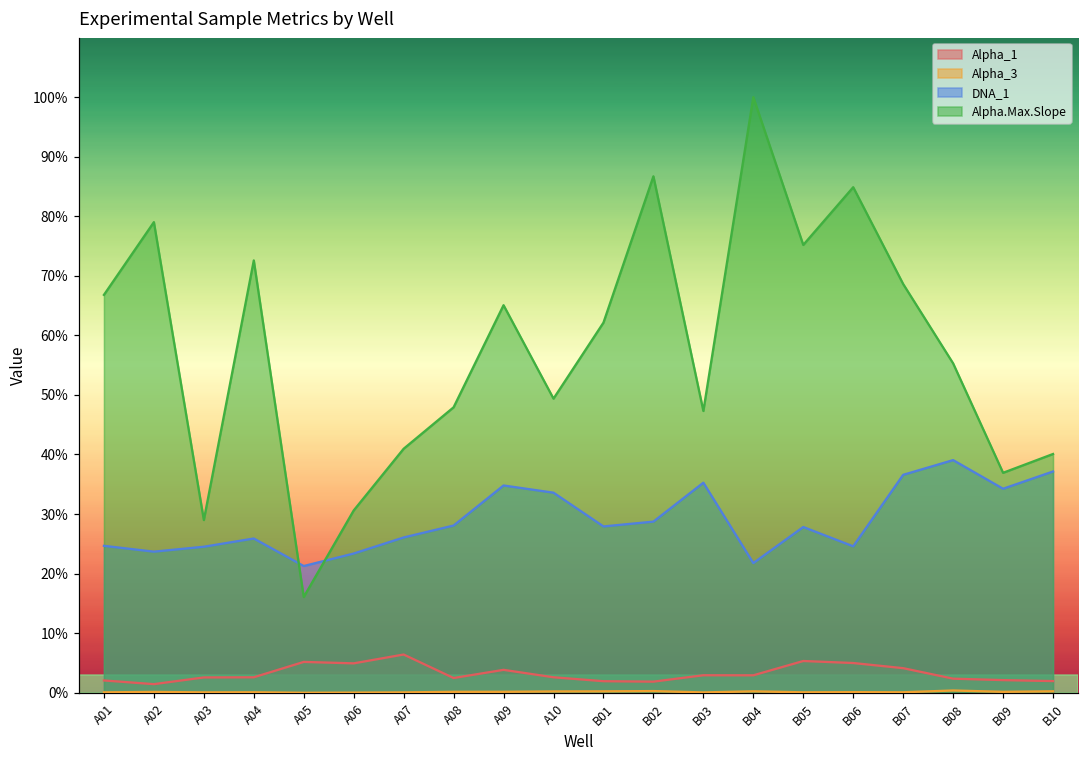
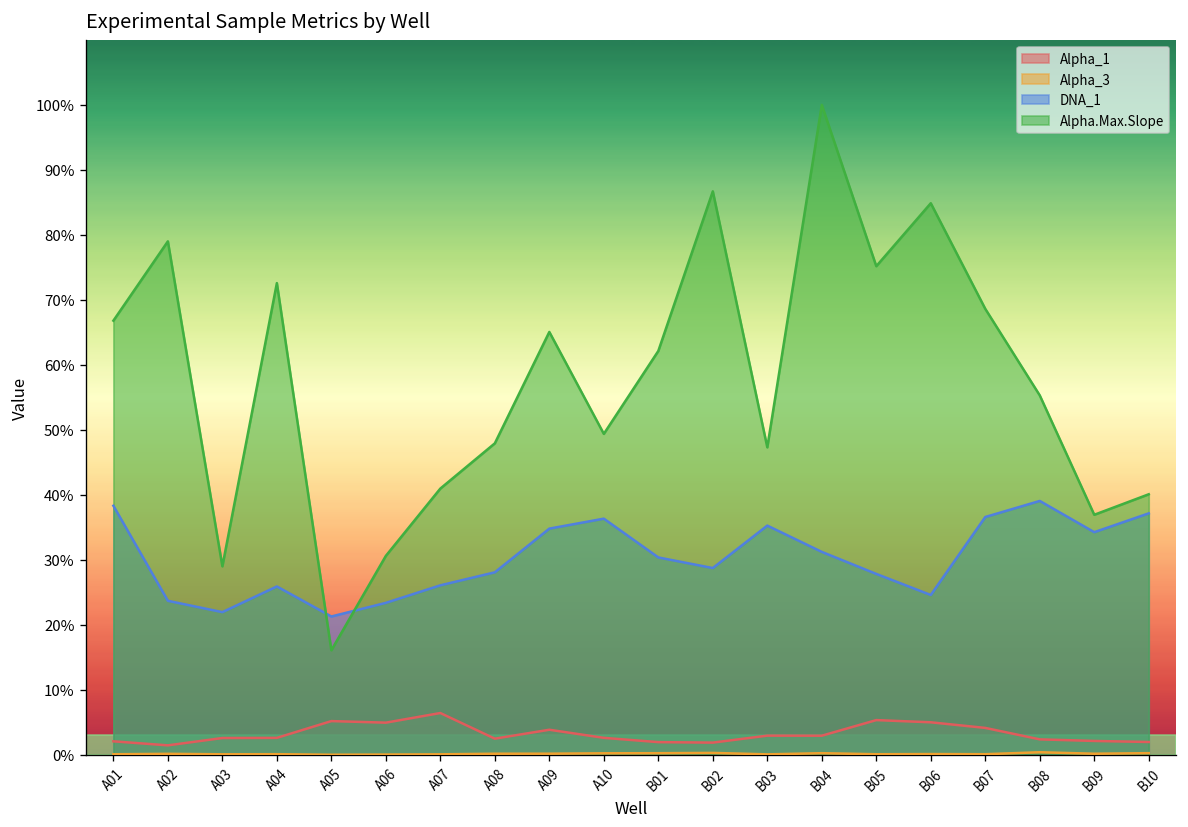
  {
    "Alpha_1": {
      "A05": "5%",
      "A06": "5%",
      "A07": "6%",
      "A09": "4%",
      "B05": "5%",
      "B06": "5%",
      "B07": "4%"
    },
    "DNA_1": {
-     "A01": "25%",
+     "A01": "38%",
      "A02": "24%",
-     "A03": "25%",
+     "A03": "22%",
      "A04": "26%",
      "A05": "21%",
      "A06": "23%",
      "A07": "26%",
      "A08": "28%",
      "A09": "35%",
-     "A10": "34%",
-     "B01": "28%",
+     "A10": "36%",
+     "B01": "30%",
      "B02": "29%",
      "B03": "35%",
-     "B04": "22%",
+     "B04": "31%",
      "B05": "28%",
      "B06": "25%",
      "B07": "37%",
      "B08": "39%",
      "B09": "34%",
      "B10": "37%"
    },
    "Alpha.Max.Slope": {
      "A01": "67%",
      "A02": "79%",
      "A03": "29%",
      "A04": "73%",
      "A05": "16%",
      "A06": "31%",
      "A07": "41%",
      "A08": "48%",
      "A09": "65%",
      "A10": "49%",
      "B01": "62%",
      "B02": "87%",
      "B03": "47%",
      "B04": "100%",
      "B05": "75%",
      "B06": "85%",
      "B07": "69%",
      "B08": "55%",
      "B09": "37%",
      "B10": "40%"
    }
  }
